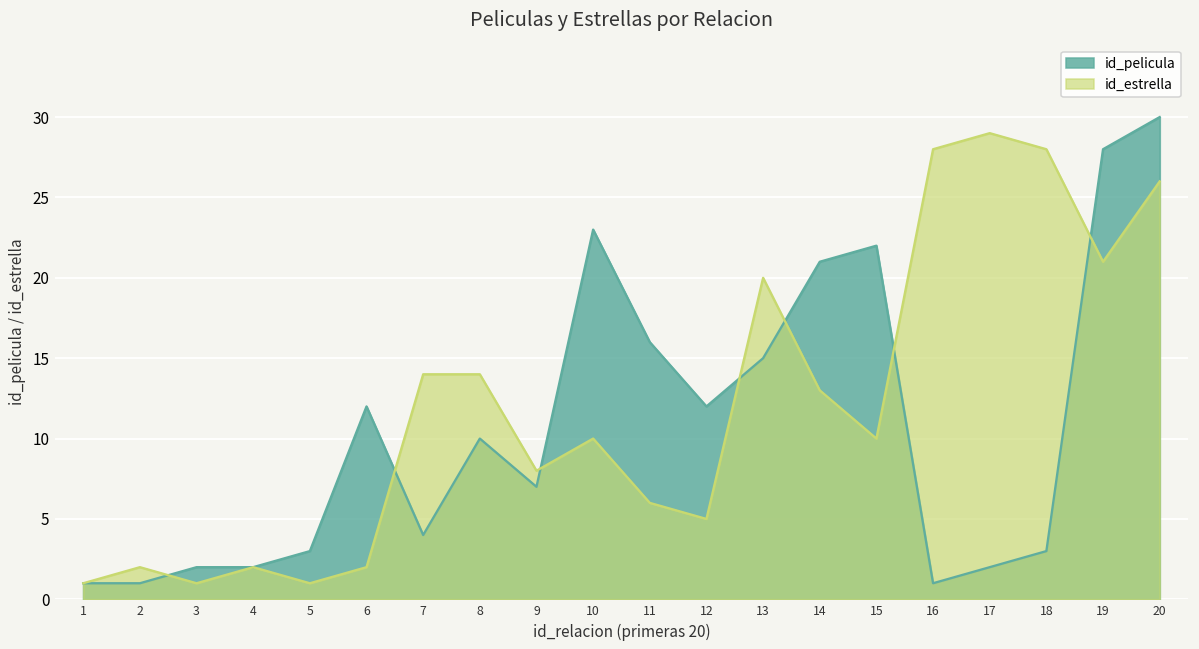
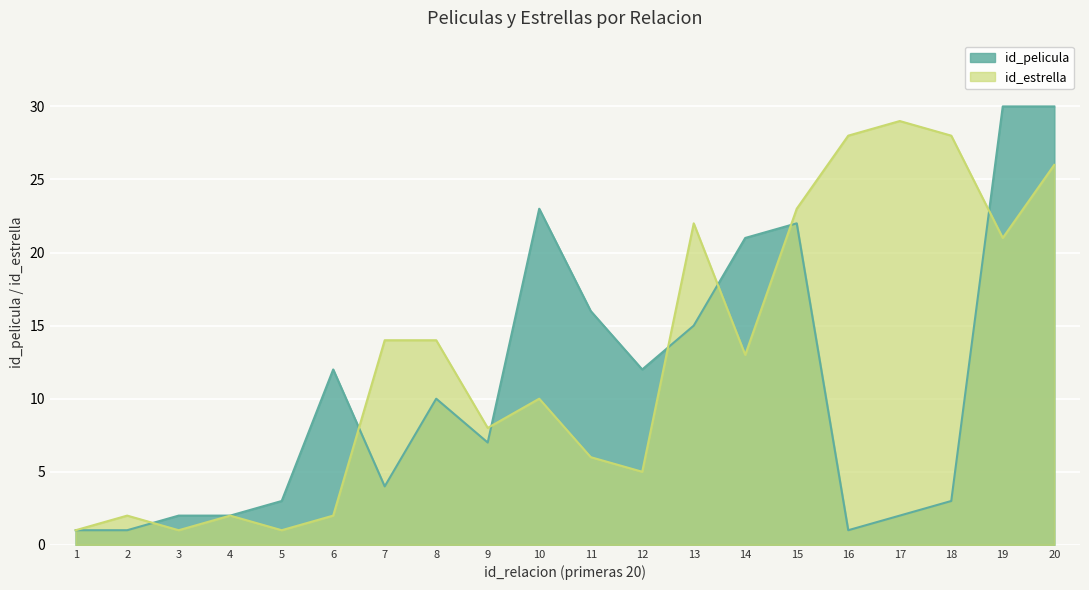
  {
    "id_pelicula": {
      "2": 1,
      "3": 2,
      "5": 3,
      "6": 12,
      "7": 4,
      "8": 10,
      "9": 7,
      "10": 23,
      "11": 16,
      "12": 12,
      "13": 15,
      "14": 21,
      "15": 22,
      "16": 1,
      "17": 2,
      "18": 3,
-     "19": 28,
+     "19": 30,
      "20": 30
    },
    "id_estrella": {
      "2": 2,
      "3": 1,
      "5": 1,
      "6": 2,
      "7": 14,
      "8": 14,
      "9": 8,
      "10": 10,
      "11": 6,
      "12": 5,
-     "13": 20,
+     "13": 22,
      "14": 13,
-     "15": 10,
+     "15": 23,
      "16": 28,
      "17": 29,
      "18": 28,
      "19": 21,
      "20": 26
    }
  }
